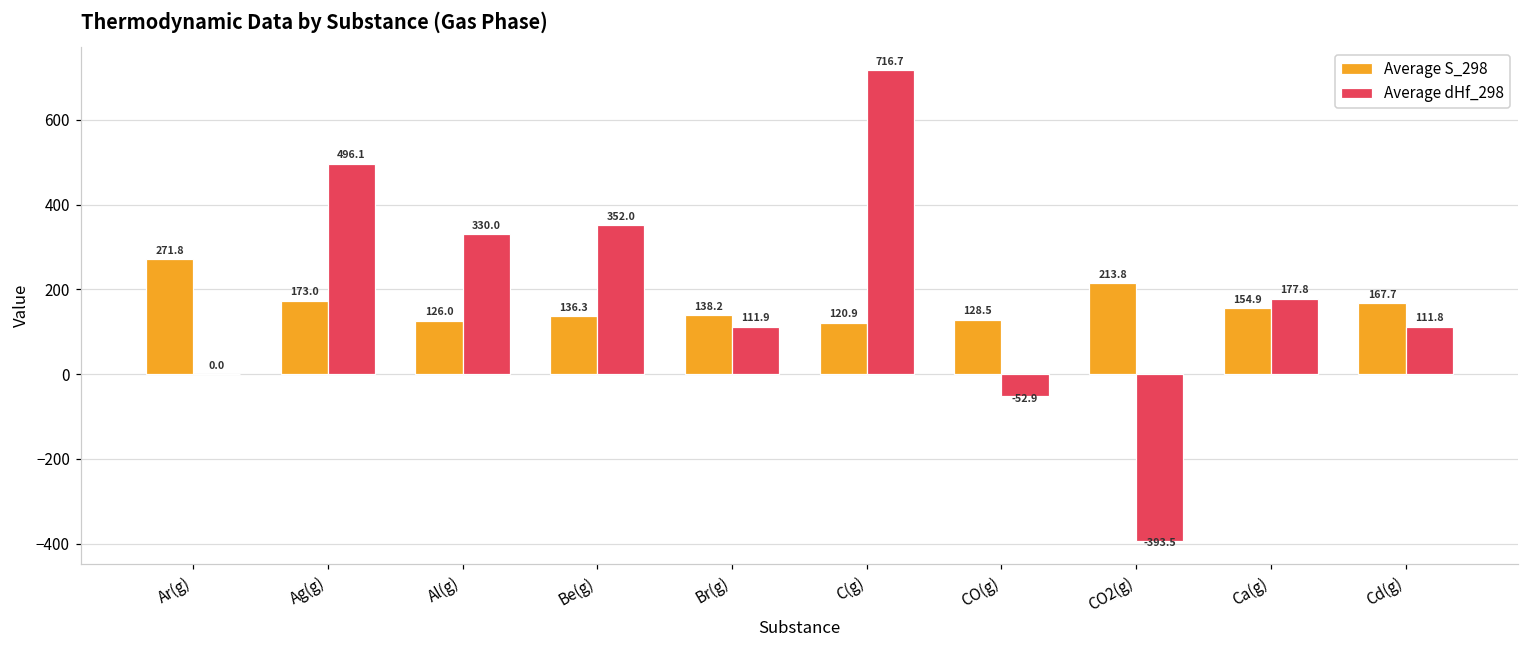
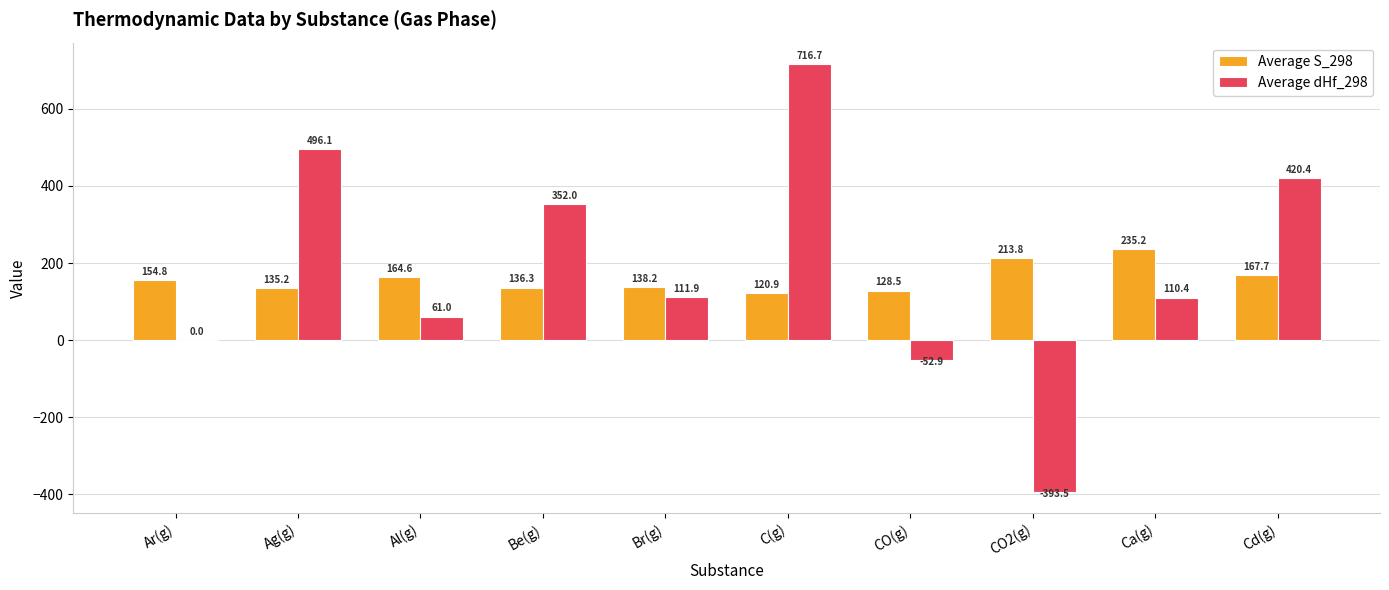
  {
    "Average S_298": {
-     "Ar(g)": 271.8,
-     "Ag(g)": 173.0,
-     "Al(g)": 126.0,
+     "Ar(g)": 154.8,
+     "Ag(g)": 135.2,
+     "Al(g)": 164.6,
      "Be(g)": 136.3,
      "Br(g)": 138.2,
      "C(g)": 120.9,
      "CO(g)": 128.5,
      "CO2(g)": 213.8,
-     "Ca(g)": 154.9,
+     "Ca(g)": 235.2,
      "Cd(g)": 167.7
    },
    "Average dHf_298": {
      "Ar(g)": 0.0,
      "Ag(g)": 496.1,
-     "Al(g)": 330.0,
+     "Al(g)": 61.0,
      "Be(g)": 352.0,
      "Br(g)": 111.9,
      "C(g)": 716.7,
      "CO(g)": -52.9,
      "CO2(g)": -393.5,
-     "Ca(g)": 177.8,
-     "Cd(g)": 111.8
+     "Ca(g)": 110.4,
+     "Cd(g)": 420.4
    }
  }
